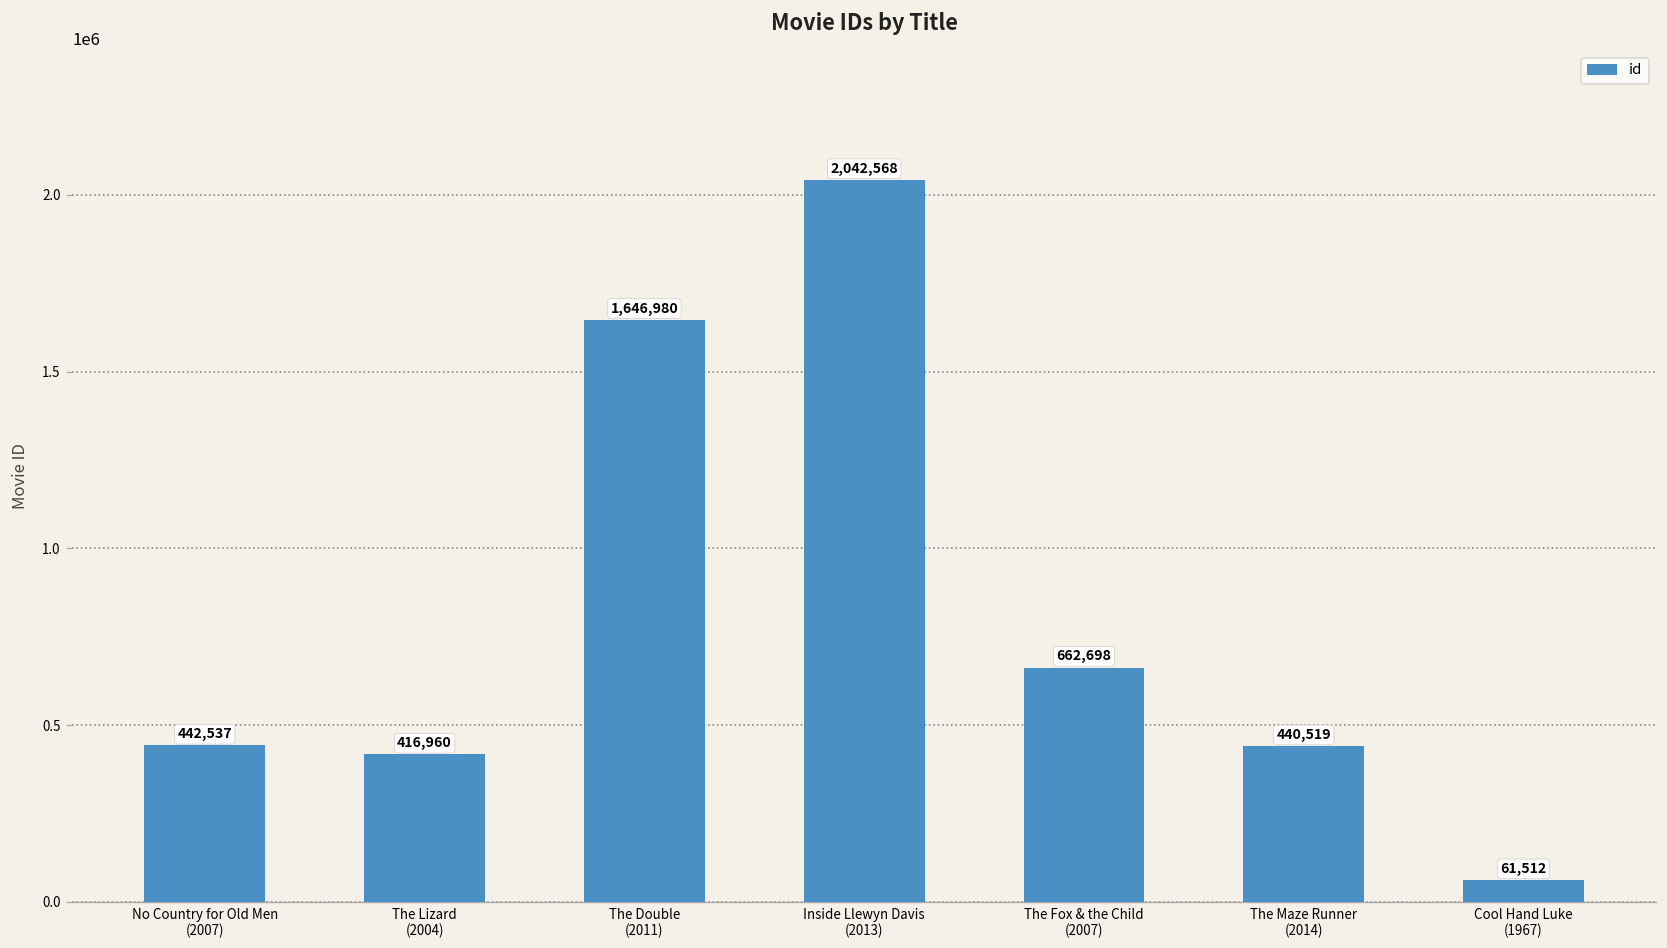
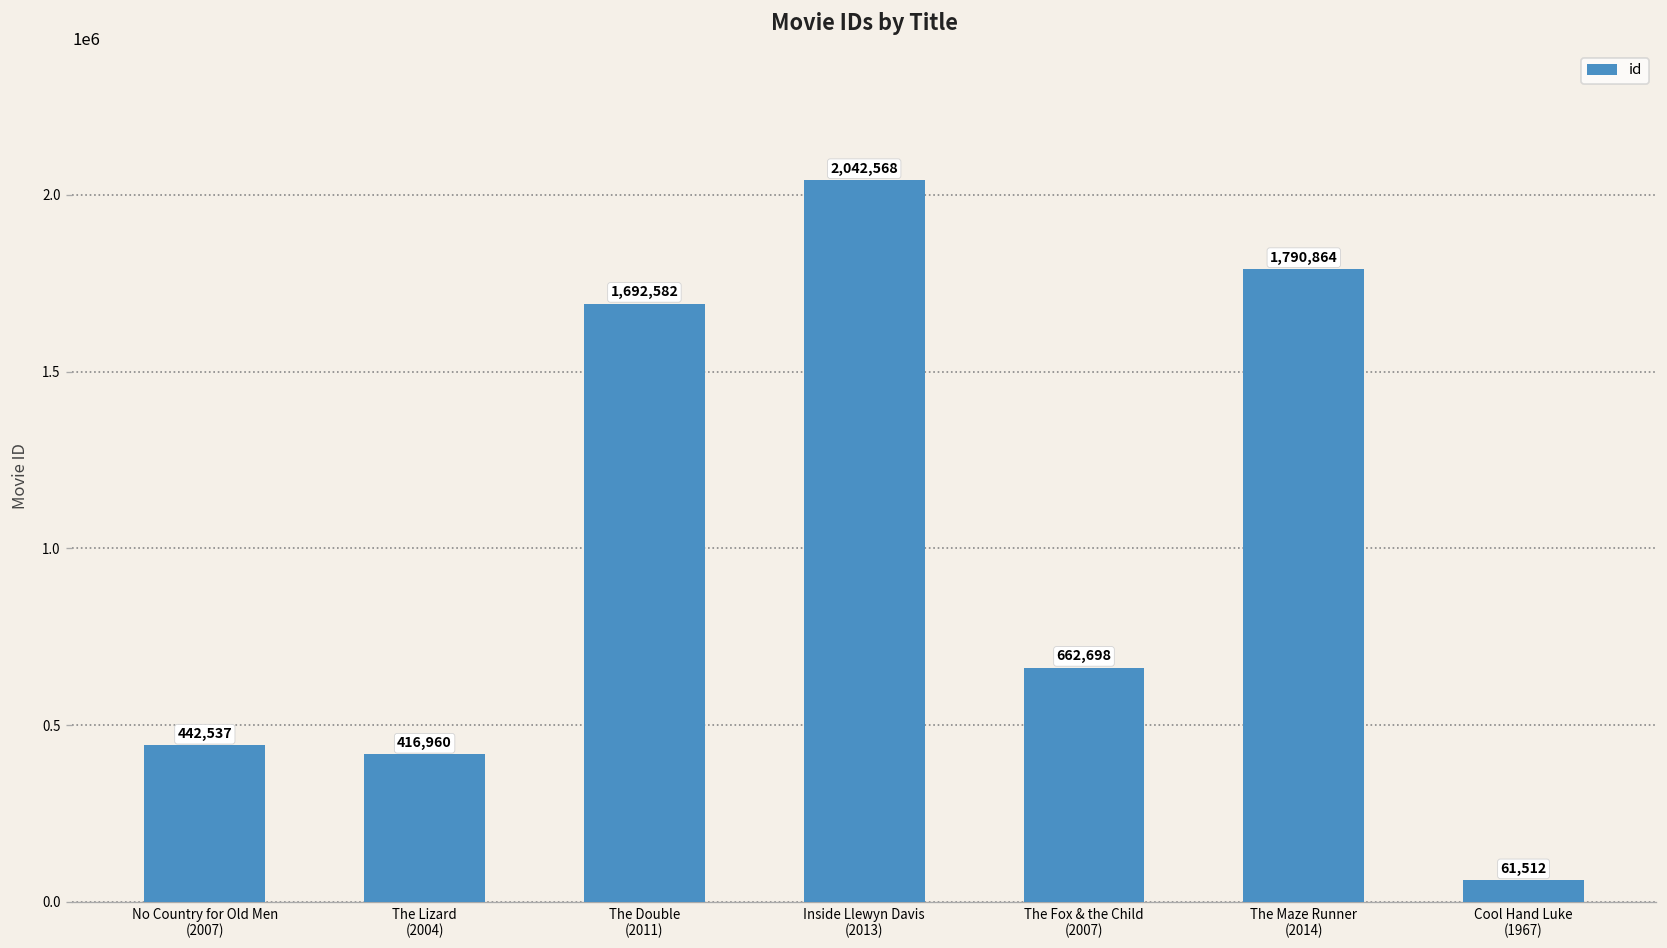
  {
-   "The Double (2011)": "1,646,980",
-   "The Maze Runner (2014)": "440,519"
+   "The Double (2011)": "1,692,582",
+   "The Maze Runner (2014)": "1,790,864"
  }
